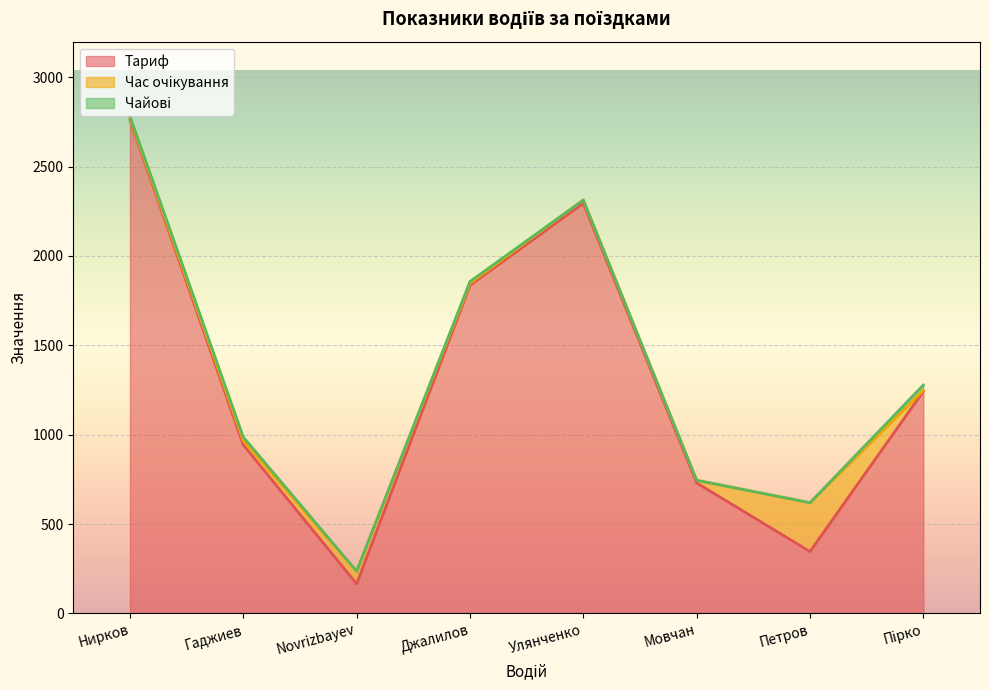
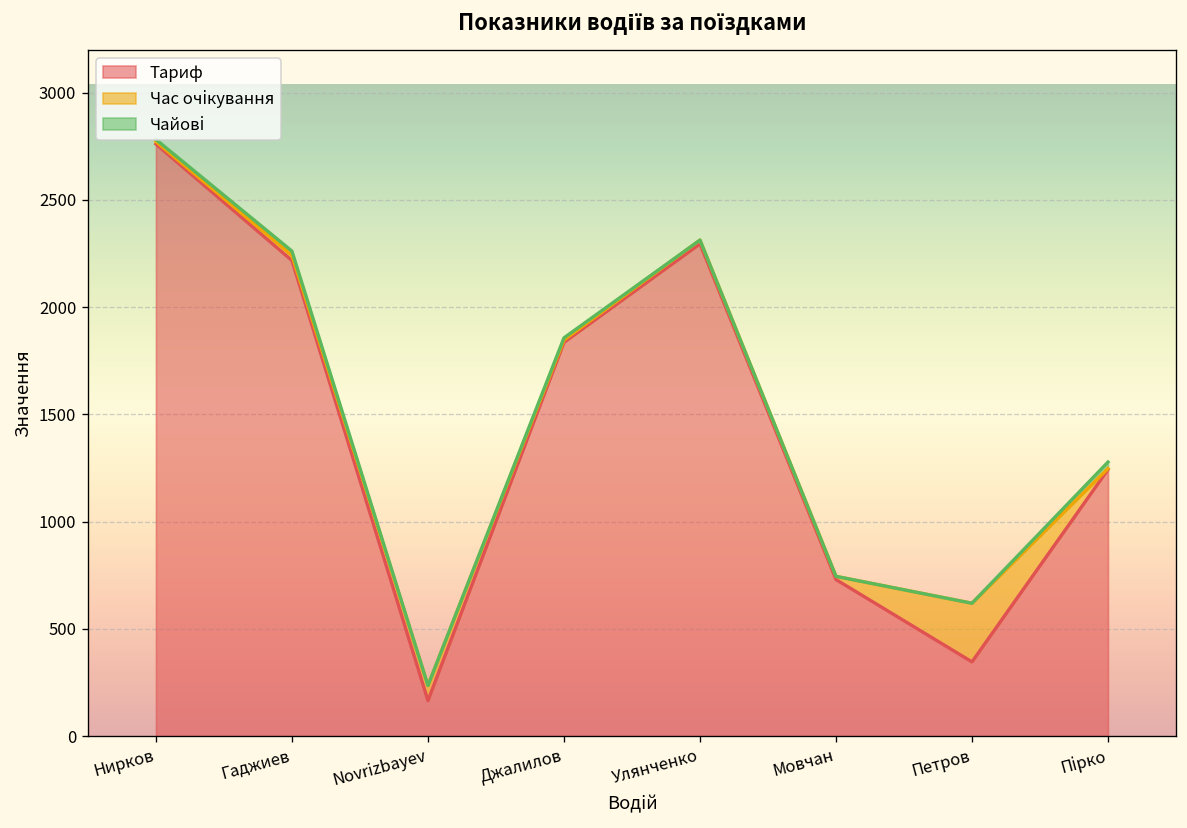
  {
    "Тариф": {
-     "Гаджиев": 940,
+     "Гаджиев": 2220,
      "Novrizbayev": 170,
      "Улянченко": 2300,
      "Мовчан": 730,
      "Петров": 350
    },
    "Час очікування": {
      "Гаджиев": 20
    },
    "Чайові": {
      "Гаджиев": 20,
      "Пірко": 30
    }
  }
